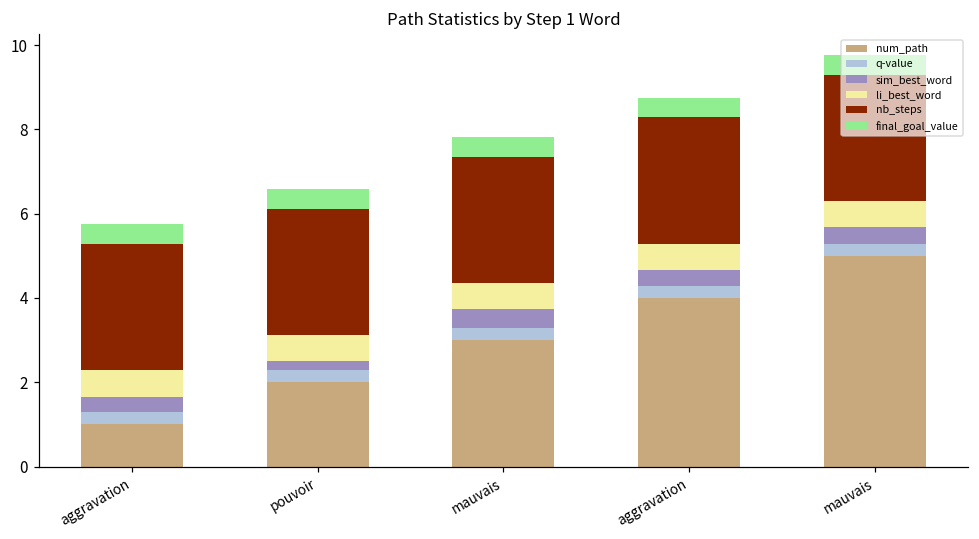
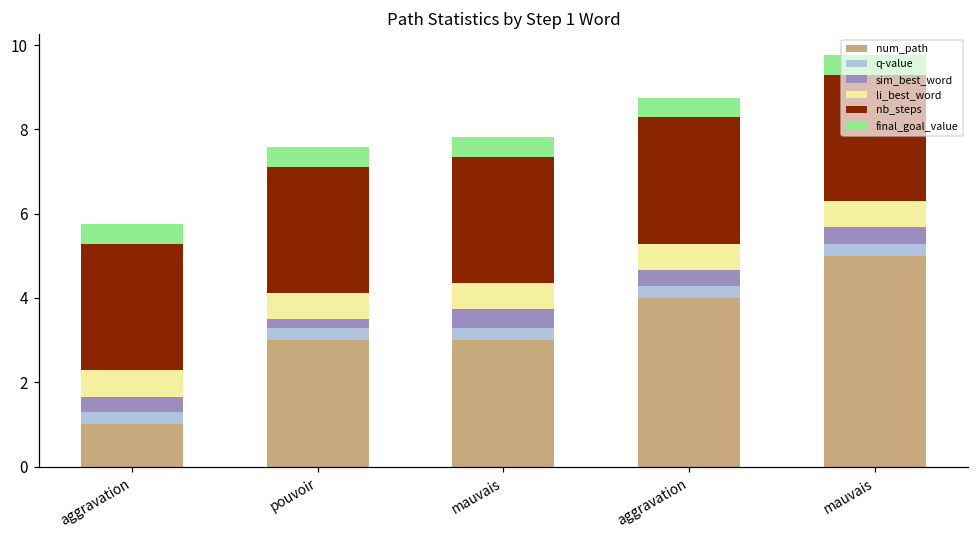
  {
    "num_path": {
-     "pouvoir": 2
+     "pouvoir": 3
    },
    "q-value": {
      "pouvoir": 0.3
    },
    "sim_best_word": {
      "pouvoir": 0.2
    },
    "li_best_word": {
      "pouvoir": 0.6
    },
    "nb_steps": {
      "pouvoir": 3
    },
    "final_goal_value": {
      "pouvoir": 0.5
    }
  }
